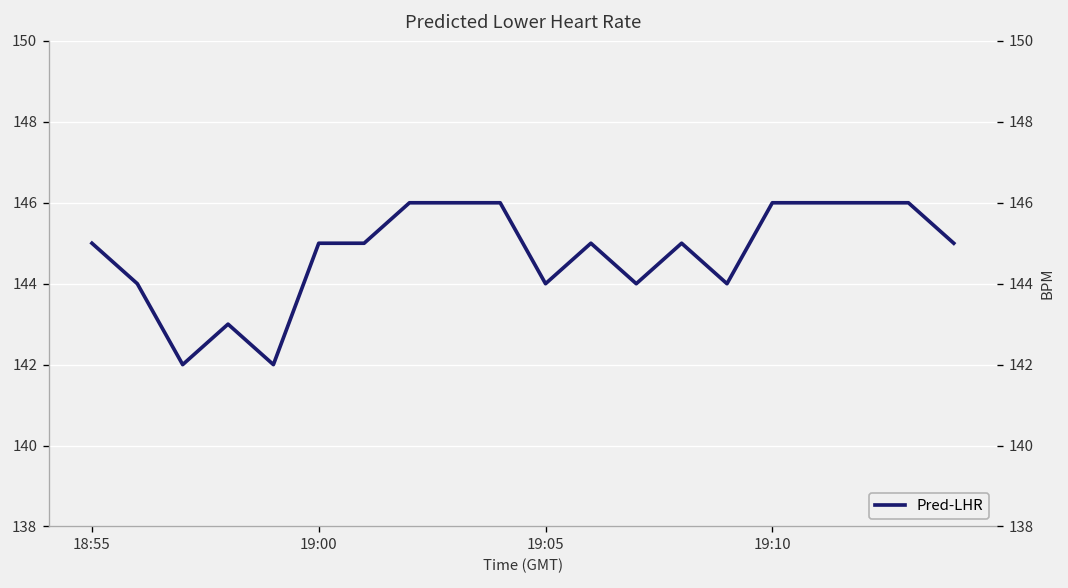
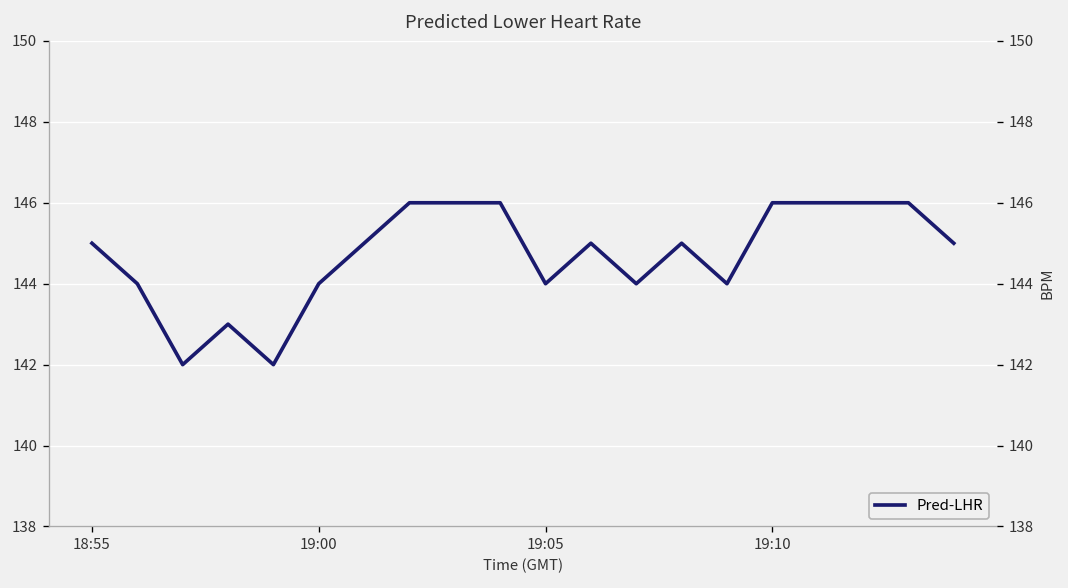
  {
    "18:55": 145,
-   "19:00": 145,
+   "19:00": 144,
    "19:05": 144,
    "19:10": 146
  }
